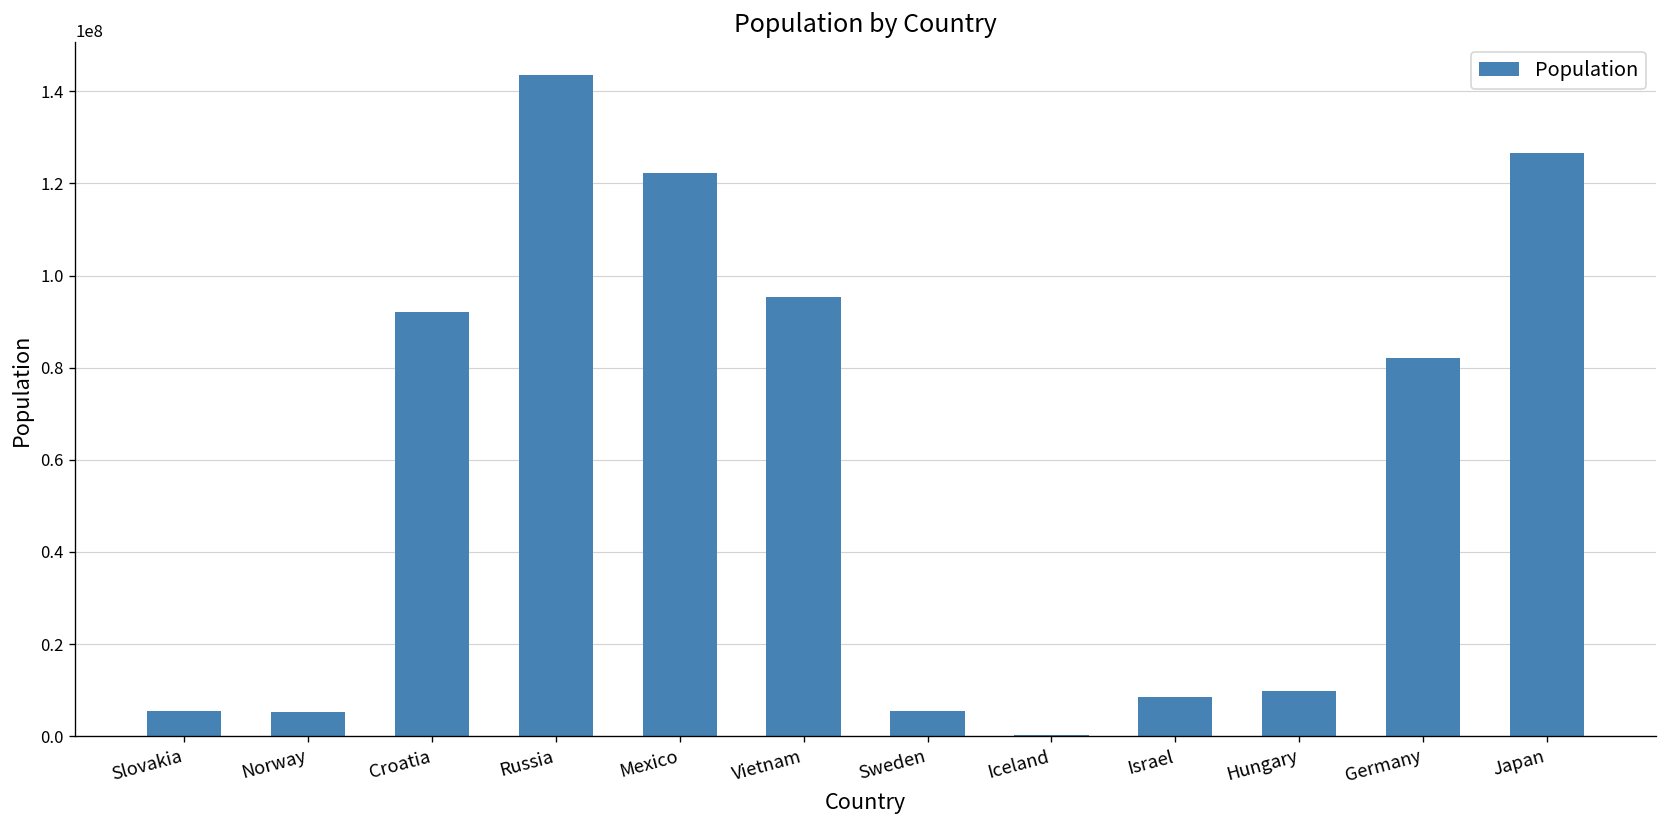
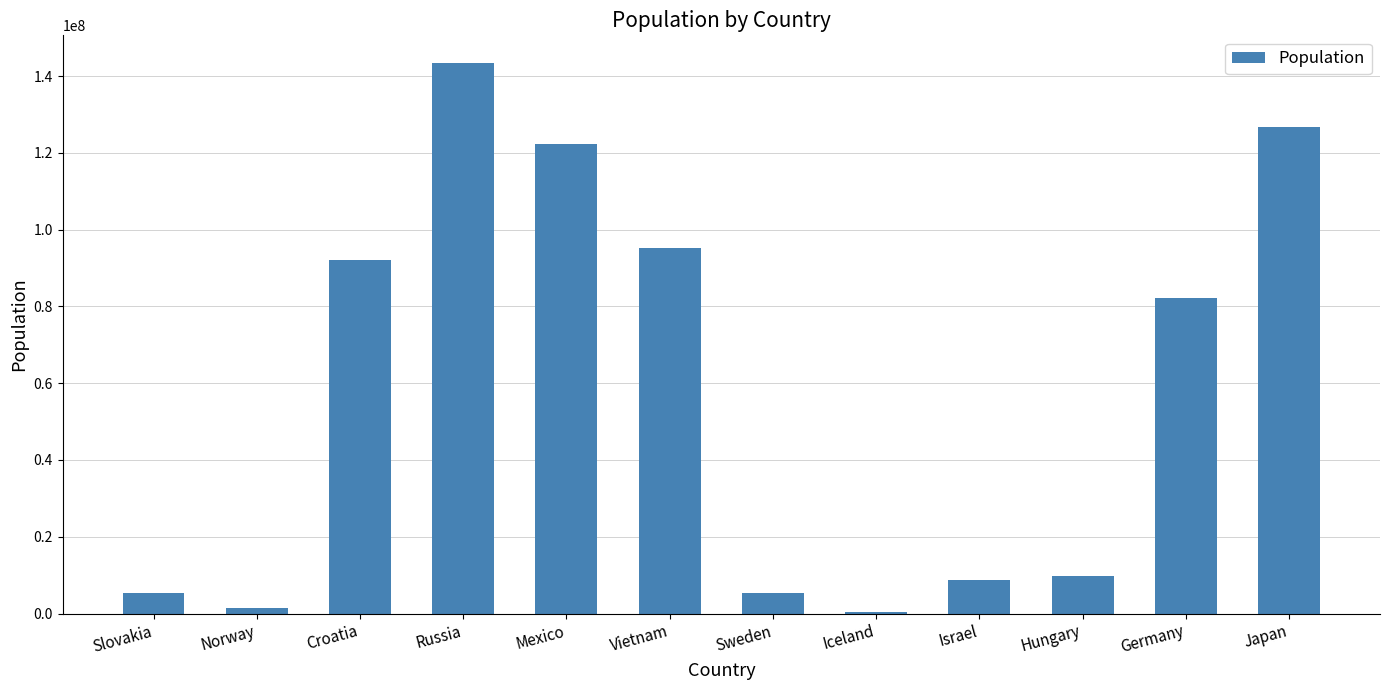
  {
    "Slovakia": 5000000,
-   "Norway": 5000000,
+   "Norway": 1000000,
    "Croatia": 92000000,
    "Russia": 143000000,
    "Mexico": 122000000,
    "Vietnam": 95000000,
    "Sweden": 5000000,
    "Israel": 9000000,
    "Hungary": 10000000,
    "Germany": 82000000,
    "Japan": 127000000
  }
